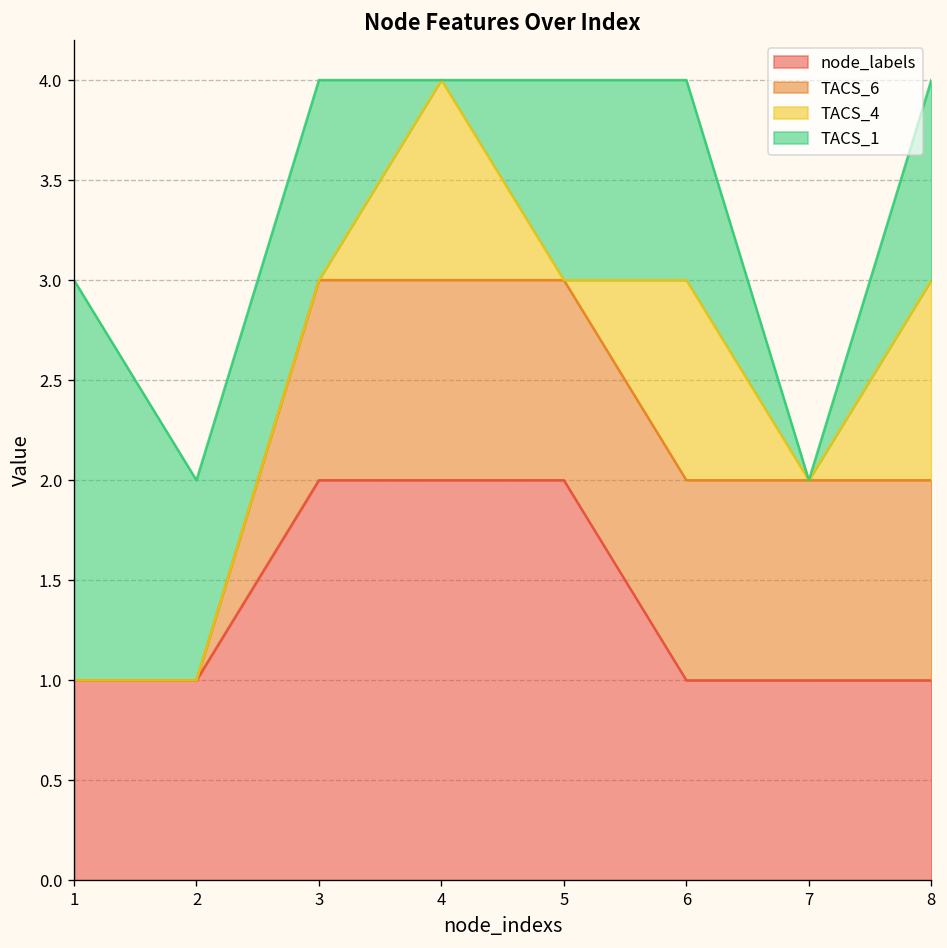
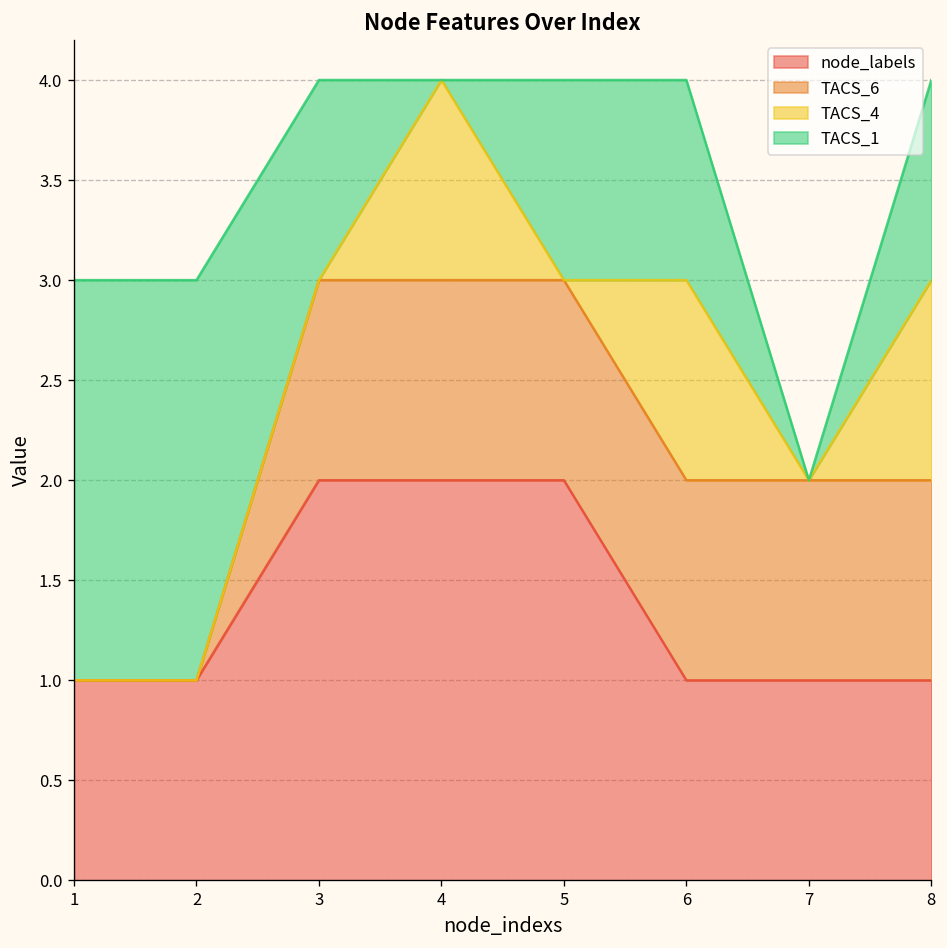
  {
    "TACS_4": {
      "6": 3,
      "8": 3
    },
    "TACS_1": {
      "1": 3,
-     "2": 1,
+     "2": 2,
      "3": 4,
      "5": 4,
      "6": 4,
      "8": 4
    }
  }
